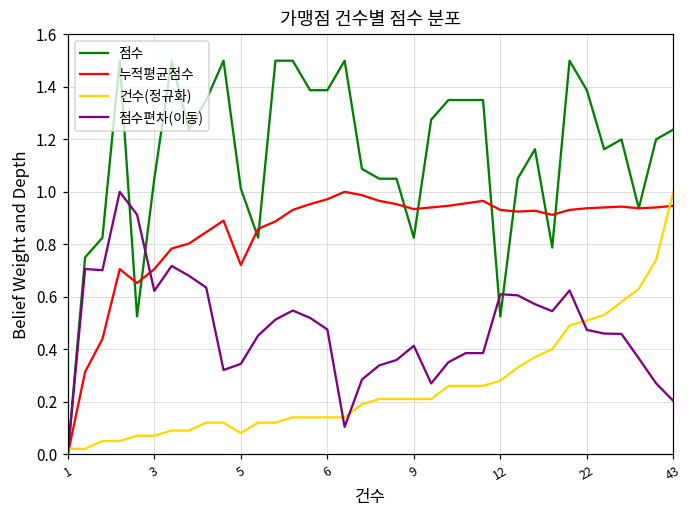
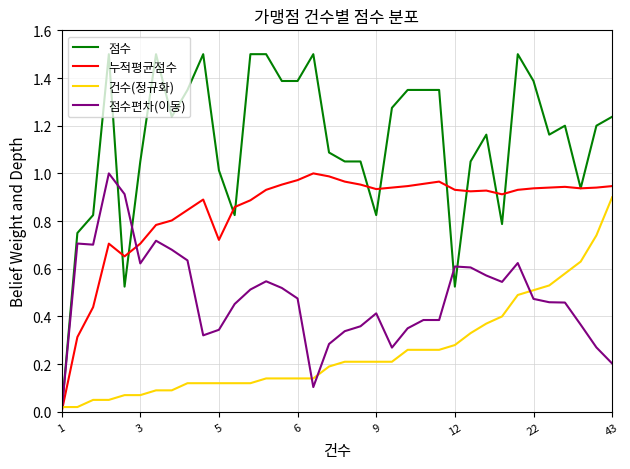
  {
    "점수": {
      "5": 1.01,
      "43": 1.24
    },
    "누적평균점수": {
      "5": 0.72,
      "43": 0.95
    },
    "건수(정규화)": {
-     "5": 0.08,
-     "43": 1.0
+     "5": 0.12,
+     "43": 0.9
    },
    "점수편차(이동)": {
      "5": 0.34,
      "43": 0.20
    }
  }
